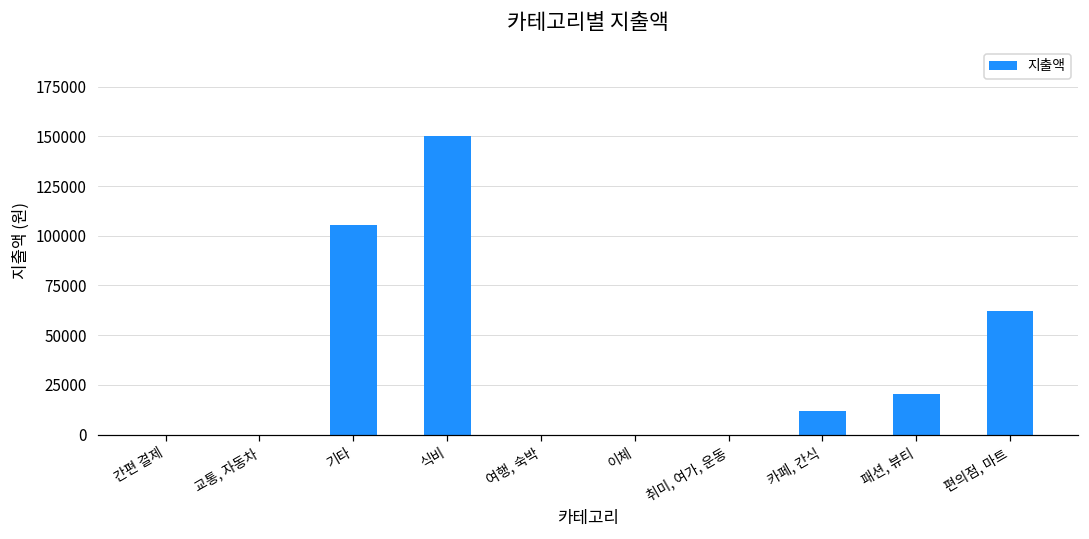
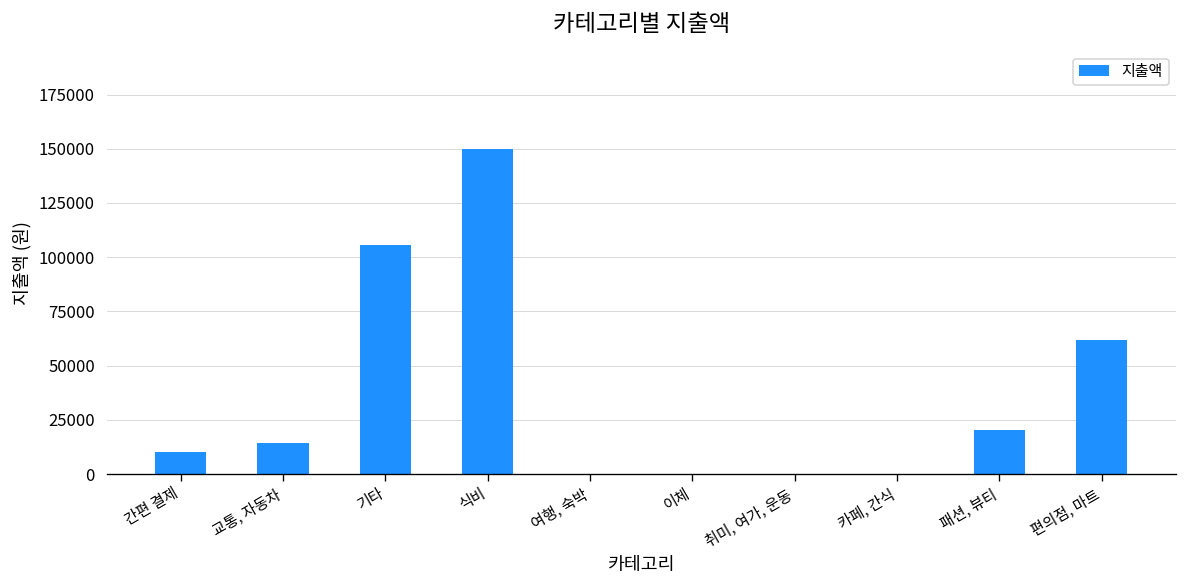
  {
-   "간편 결제": 0,
-   "교통, 자동차": 0,
+   "간편 결제": 10000,
+   "교통, 자동차": 14000,
    "기타": 106000,
    "식비": 150000,
    "여행, 숙박": 0,
    "이체": 0,
    "취미, 여가, 운동": 0,
-   "카페, 간식": 12000,
+   "카페, 간식": 0,
    "패션, 뷰티": 20000,
    "편의점, 마트": 62000
  }
